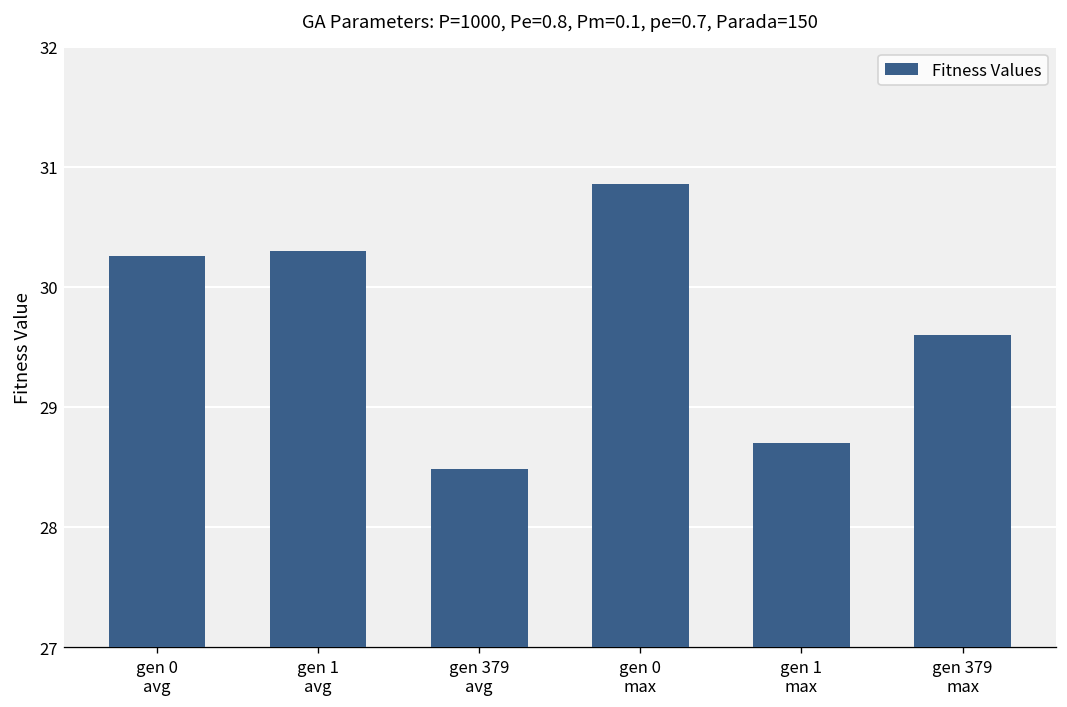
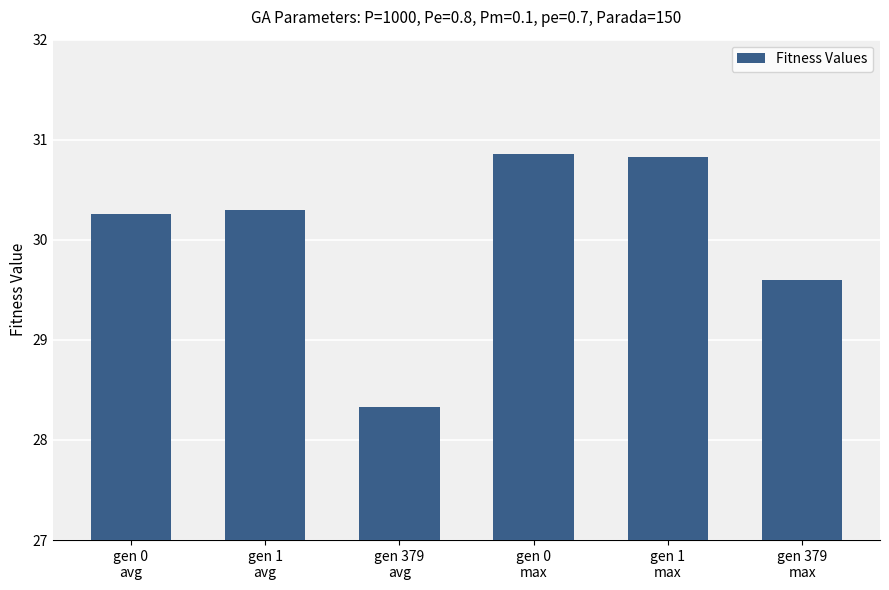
  {
    "gen 0 avg": 30.26,
    "gen 1 avg": 30.30,
-   "gen 379 avg": 28.48,
+   "gen 379 avg": 28.33,
    "gen 0 max": 30.86,
-   "gen 1 max": 28.70,
+   "gen 1 max": 30.83,
    "gen 379 max": 29.60
  }
